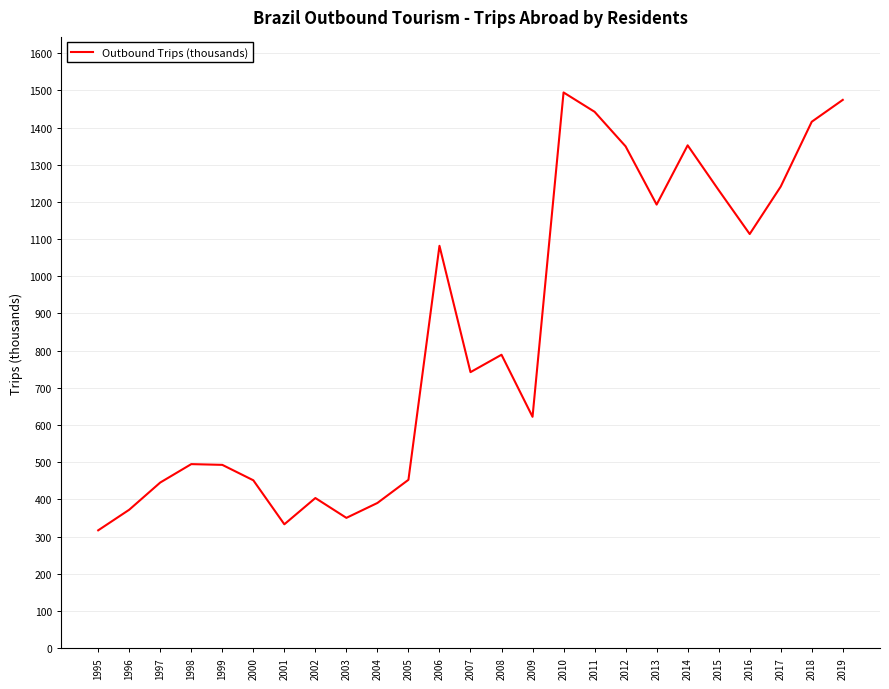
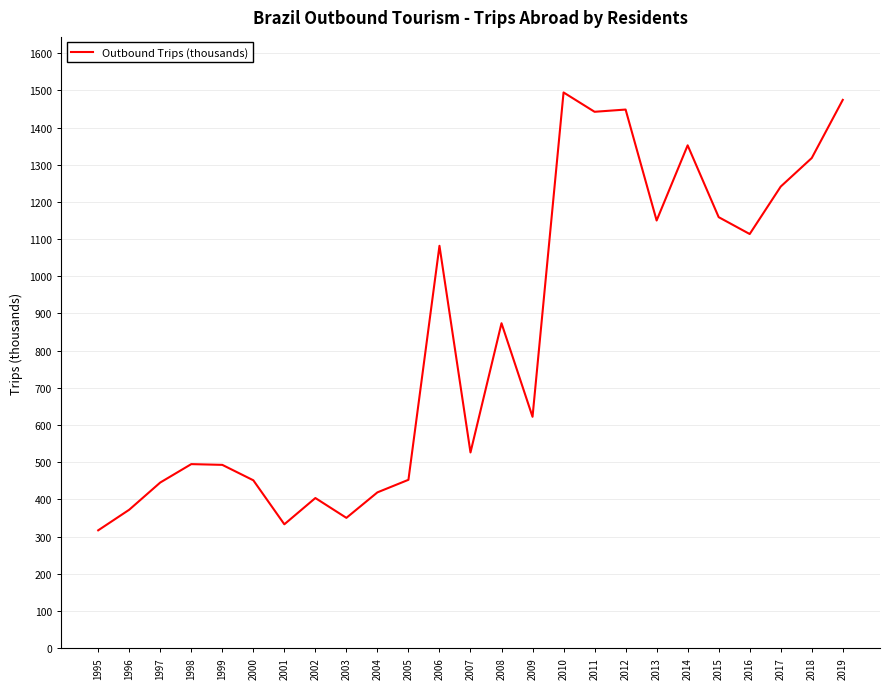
  {
    "1995": 320,
    "1996": 370,
    "1997": 450,
    "1998": 490,
    "1999": 490,
    "2000": 450,
    "2001": 330,
    "2002": 400,
    "2003": 350,
-   "2004": 390,
+   "2004": 420,
    "2005": 450,
    "2006": 1080,
-   "2007": 740,
-   "2008": 790,
+   "2007": 530,
+   "2008": 870,
    "2009": 620,
    "2010": 1490,
    "2011": 1440,
-   "2012": 1350,
-   "2013": 1190,
+   "2012": 1450,
+   "2013": 1150,
    "2014": 1350,
-   "2015": 1230,
+   "2015": 1160,
    "2016": 1110,
    "2017": 1240,
-   "2018": 1420,
+   "2018": 1320,
    "2019": 1470
  }
